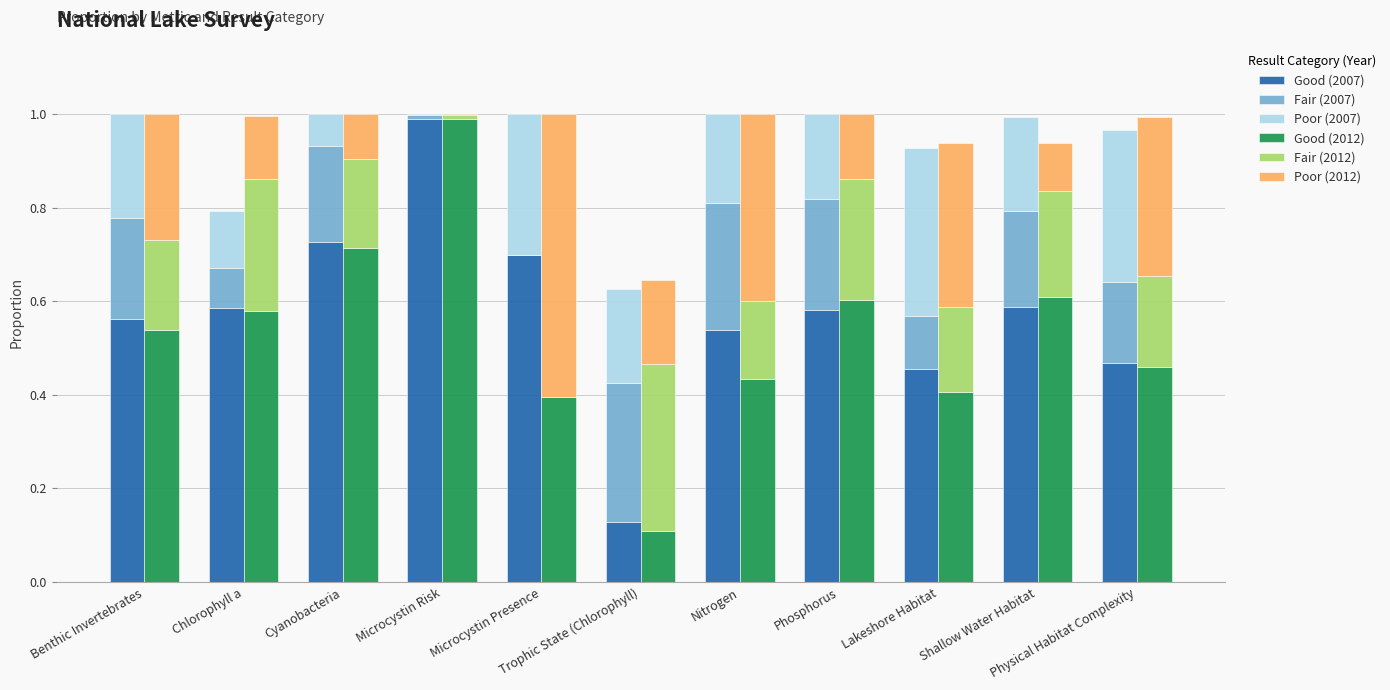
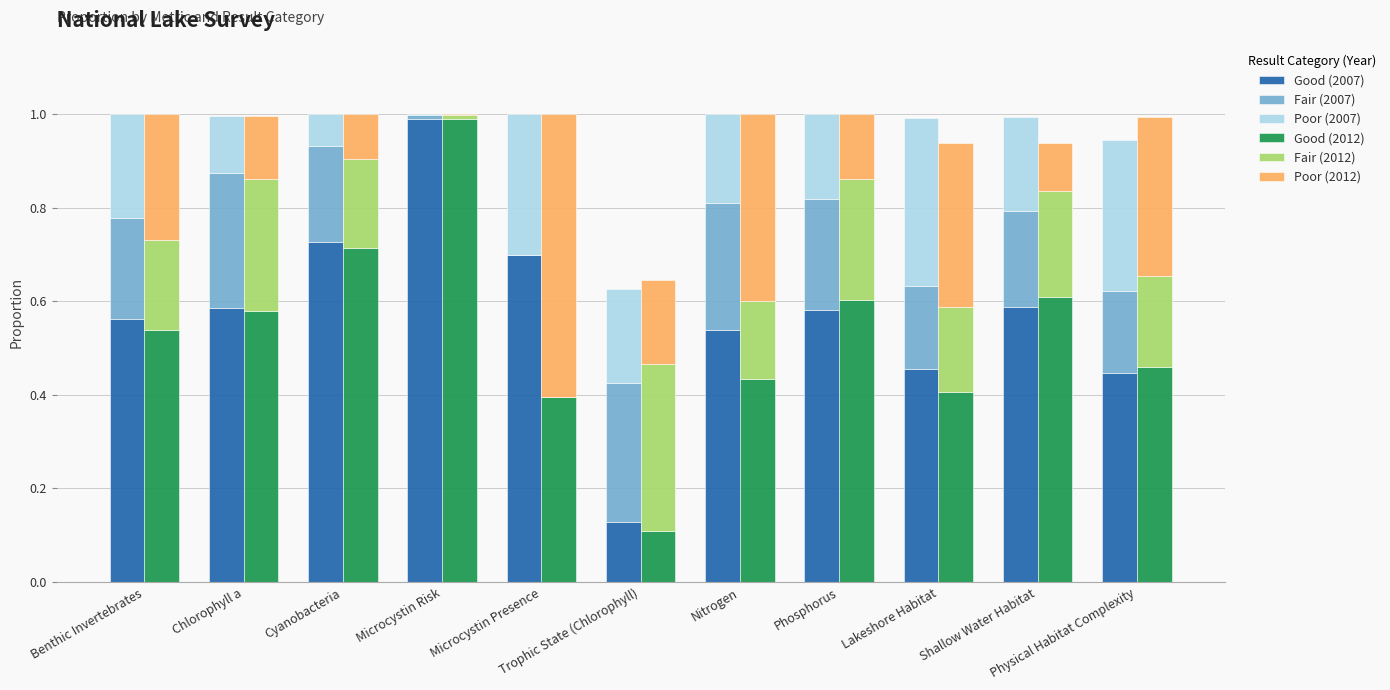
  {
    "Good (2007)": {
      "Benthic Invertebrates": 0.56,
      "Chlorophyll a": 0.59,
      "Cyanobacteria": 0.73,
      "Microcystin Risk": 0.99,
      "Microcystin Presence": 0.70,
      "Trophic State (Chlorophyll)": 0.13,
      "Nitrogen": 0.54,
      "Phosphorus": 0.58,
      "Lakeshore Habitat": 0.46,
      "Shallow Water Habitat": 0.59,
-     "Physical Habitat Complexity": 0.47
+     "Physical Habitat Complexity": 0.45
    },
    "Fair (2007)": {
      "Benthic Invertebrates": 0.21,
-     "Chlorophyll a": 0.09,
+     "Chlorophyll a": 0.29,
      "Cyanobacteria": 0.20,
      "Microcystin Risk": 0.01,
      "Microcystin Presence": 0.00,
      "Trophic State (Chlorophyll)": 0.30,
      "Nitrogen": 0.27,
      "Phosphorus": 0.24,
-     "Lakeshore Habitat": 0.11,
+     "Lakeshore Habitat": 0.18,
      "Shallow Water Habitat": 0.20,
      "Physical Habitat Complexity": 0.17
    },
    "Poor (2007)": {
      "Benthic Invertebrates": 0.22,
      "Chlorophyll a": 0.12,
      "Cyanobacteria": 0.07,
      "Microcystin Presence": 0.30,
      "Trophic State (Chlorophyll)": 0.20,
      "Nitrogen": 0.19,
      "Phosphorus": 0.18,
      "Lakeshore Habitat": 0.36,
      "Shallow Water Habitat": 0.20,
      "Physical Habitat Complexity": 0.32
    },
    "Good (2012)": {
      "Benthic Invertebrates": 0.54,
      "Chlorophyll a": 0.58,
      "Cyanobacteria": 0.71,
      "Microcystin Risk": 0.99,
      "Microcystin Presence": 0.40,
      "Trophic State (Chlorophyll)": 0.11,
      "Nitrogen": 0.43,
      "Phosphorus": 0.60,
      "Lakeshore Habitat": 0.41,
      "Shallow Water Habitat": 0.61,
      "Physical Habitat Complexity": 0.46
    },
    "Fair (2012)": {
      "Benthic Invertebrates": 0.19,
      "Chlorophyll a": 0.28,
      "Cyanobacteria": 0.19,
      "Microcystin Risk": 0.01,
      "Microcystin Presence": 0.00,
      "Trophic State (Chlorophyll)": 0.36,
      "Nitrogen": 0.17,
      "Phosphorus": 0.26,
      "Lakeshore Habitat": 0.18,
      "Shallow Water Habitat": 0.23,
      "Physical Habitat Complexity": 0.19
    },
    "Poor (2012)": {
      "Benthic Invertebrates": 0.27,
      "Chlorophyll a": 0.14,
      "Cyanobacteria": 0.09,
      "Microcystin Presence": 0.60,
      "Trophic State (Chlorophyll)": 0.18,
      "Nitrogen": 0.40,
      "Phosphorus": 0.14,
      "Lakeshore Habitat": 0.35,
      "Shallow Water Habitat": 0.10,
      "Physical Habitat Complexity": 0.34
    }
  }
